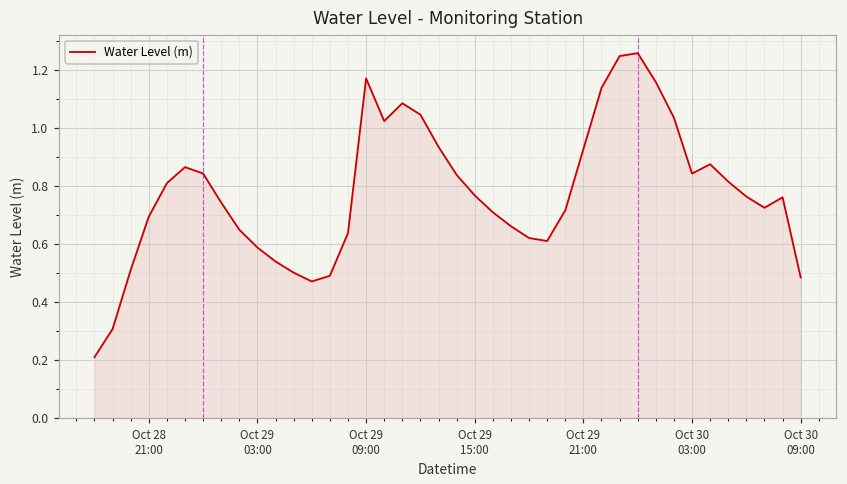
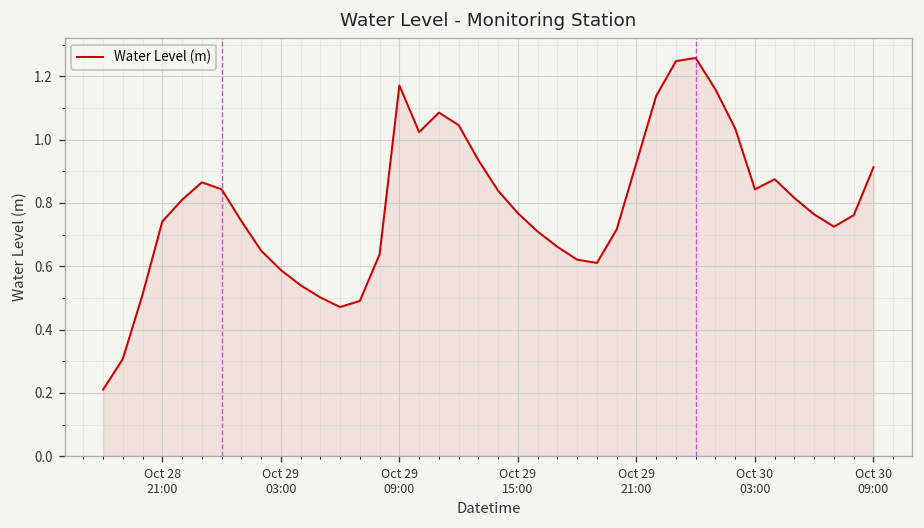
  {
-   "Oct 28 21:00": 0.69,
+   "Oct 28 21:00": 0.74,
    "Oct 29 03:00": 0.59,
    "Oct 29 09:00": 1.17,
    "Oct 29 15:00": 0.77,
    "Oct 29 21:00": 0.93,
    "Oct 30 03:00": 0.84,
-   "Oct 30 09:00": 0.48
+   "Oct 30 09:00": 0.91
  }
